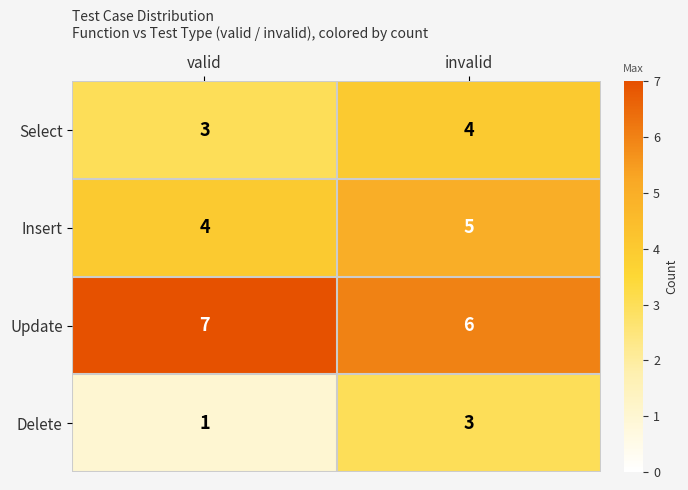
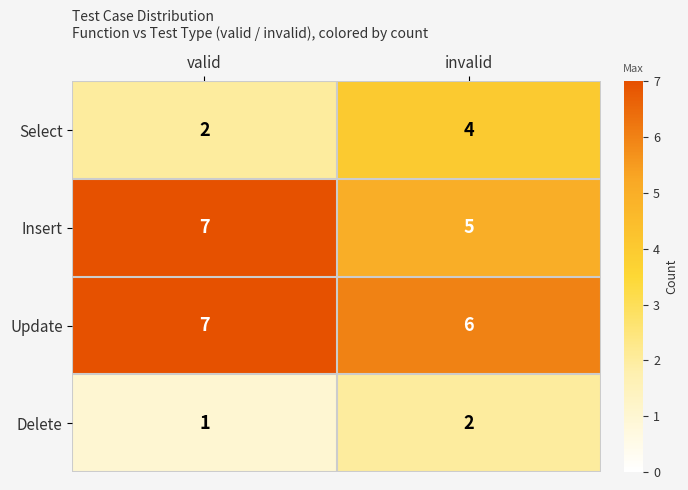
  {
    "Select": {
-     "valid": 3,
+     "valid": 2,
      "invalid": 4
    },
    "Insert": {
-     "valid": 4,
+     "valid": 7,
      "invalid": 5
    },
    "Update": {
      "valid": 7,
      "invalid": 6
    },
    "Delete": {
      "valid": 1,
-     "invalid": 3
+     "invalid": 2
    }
  }
